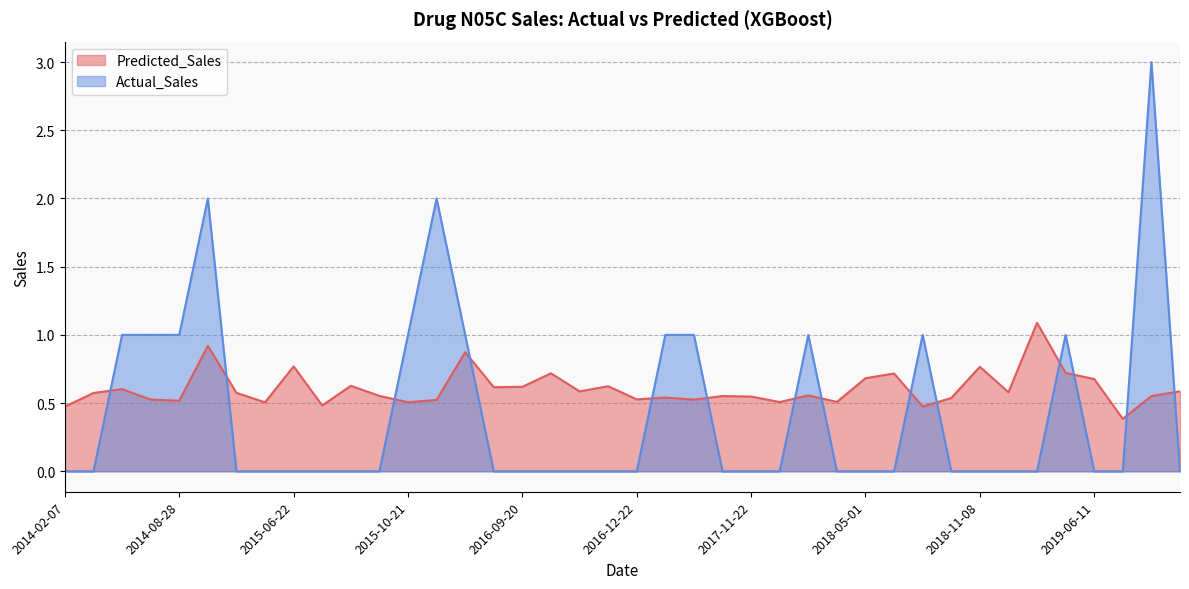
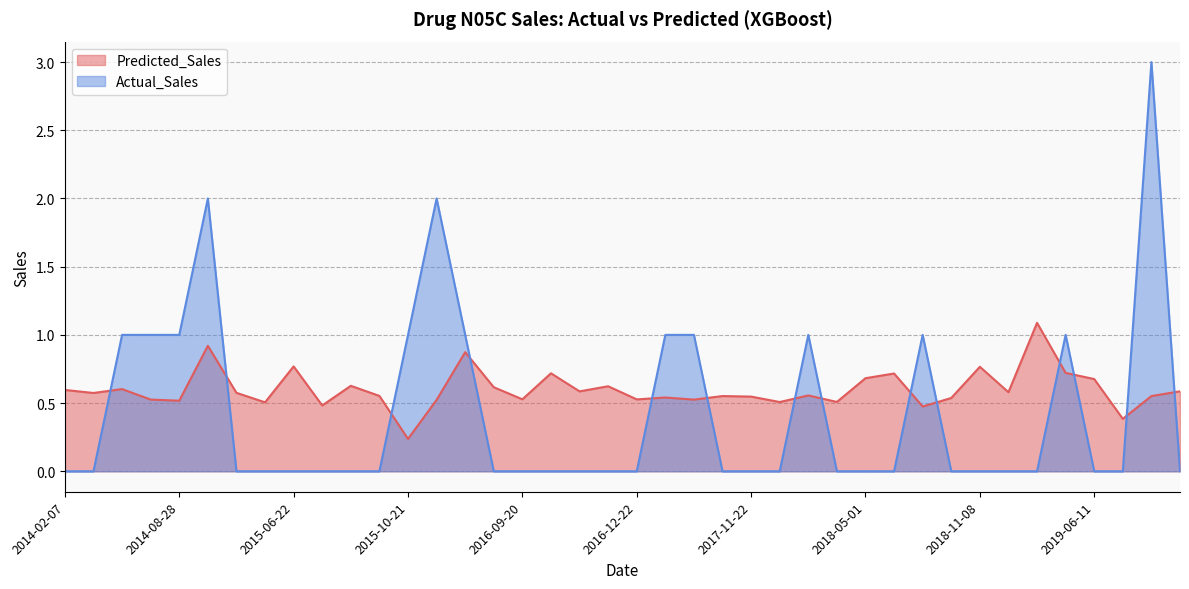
  {
    "Predicted_Sales": {
-     "2014-02-07": 0.47,
+     "2014-02-07": 0.60,
      "2014-08-28": 0.52,
      "2015-06-22": 0.77,
-     "2015-10-21": 0.51,
-     "2016-09-20": 0.62
+     "2015-10-21": 0.24,
+     "2016-09-20": 0.53
    },
    "Actual_Sales": {
      "2014-02-07": 0.00,
      "2014-08-28": 1.00,
      "2015-06-22": 0.00,
      "2015-10-21": 1.00,
      "2016-09-20": 0.00
    }
  }
